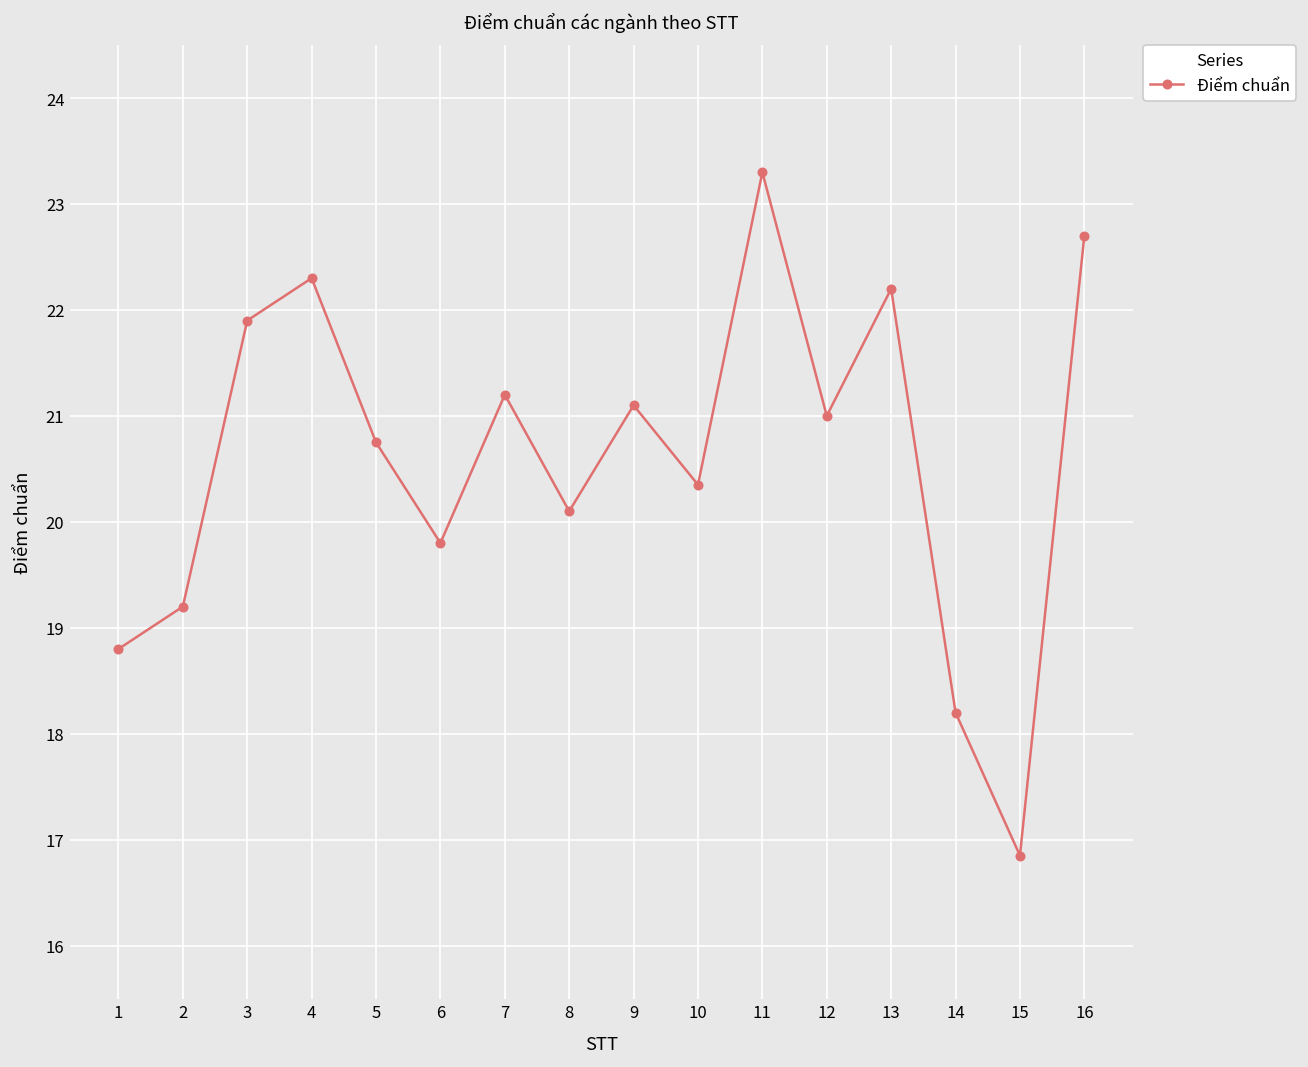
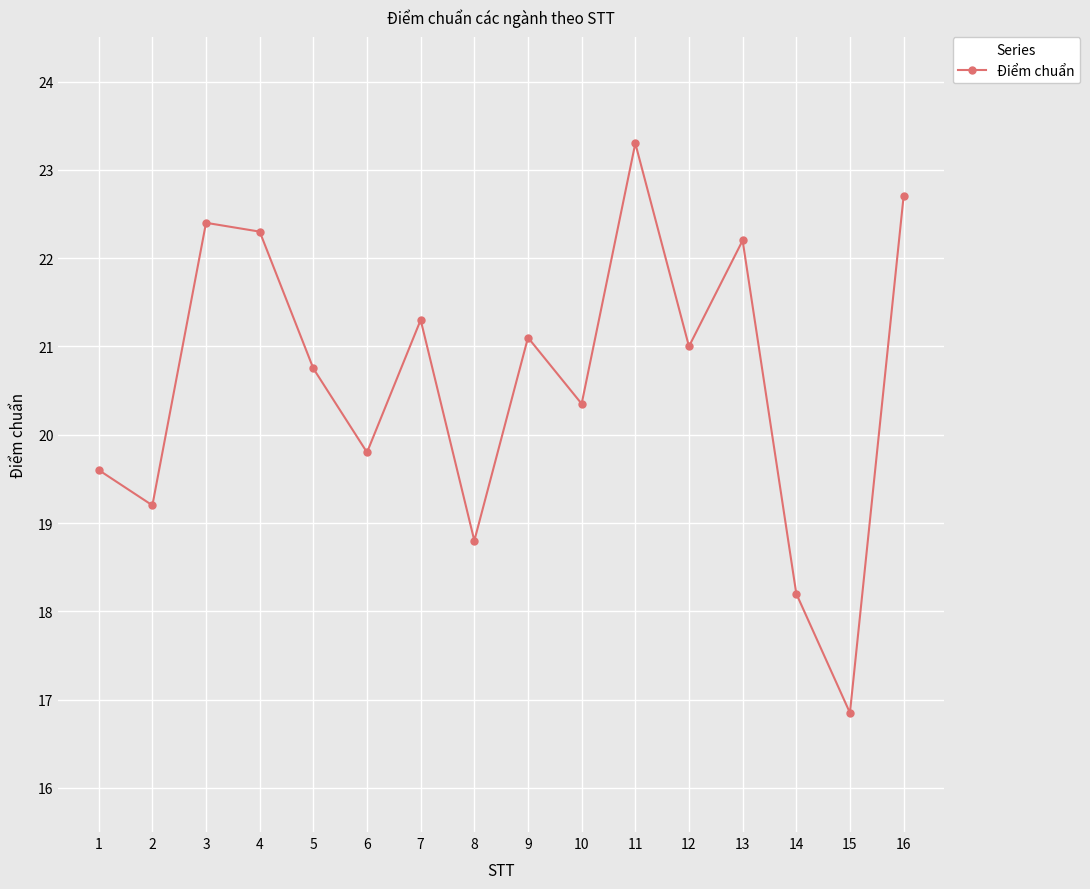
  {
-   "1": 18.8,
+   "1": 19.6,
    "2": 19.2,
-   "3": 21.9,
+   "3": 22.4,
    "4": 22.3,
    "5": 20.8,
    "6": 19.8,
-   "7": 21.2,
-   "8": 20.1,
+   "7": 21.3,
+   "8": 18.8,
    "9": 21.1,
    "10": 20.4,
    "11": 23.3,
    "12": 21.0,
    "13": 22.2,
    "14": 18.2,
    "15": 16.9,
    "16": 22.7
  }
